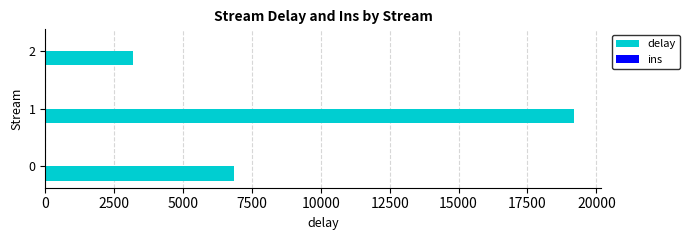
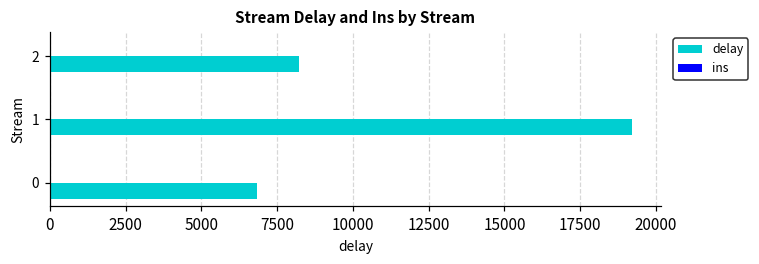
  {
    "delay": {
-     "2": 3200,
+     "2": 8200,
      "1": 19200,
      "0": 6800
    },
    "ins": {
      "2": 0,
      "1": 0,
      "0": 0
    }
  }
